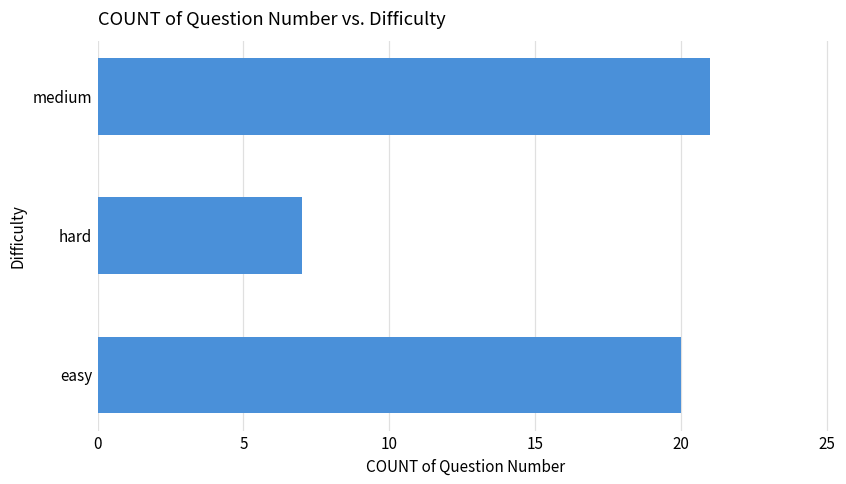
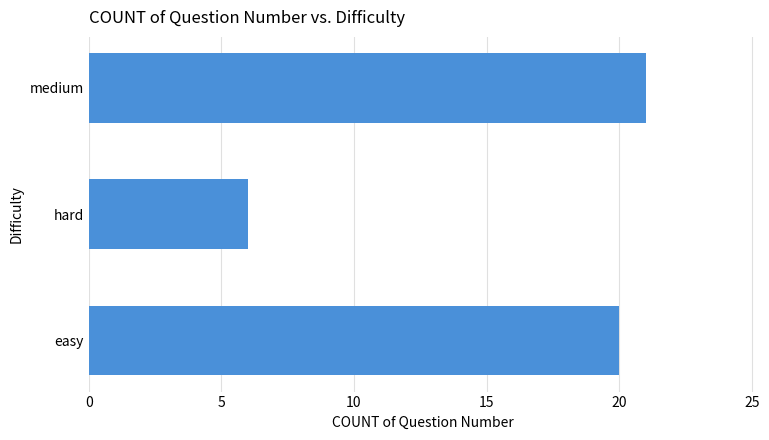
  {
    "medium": 21,
-   "hard": 7,
+   "hard": 6,
    "easy": 20
  }
